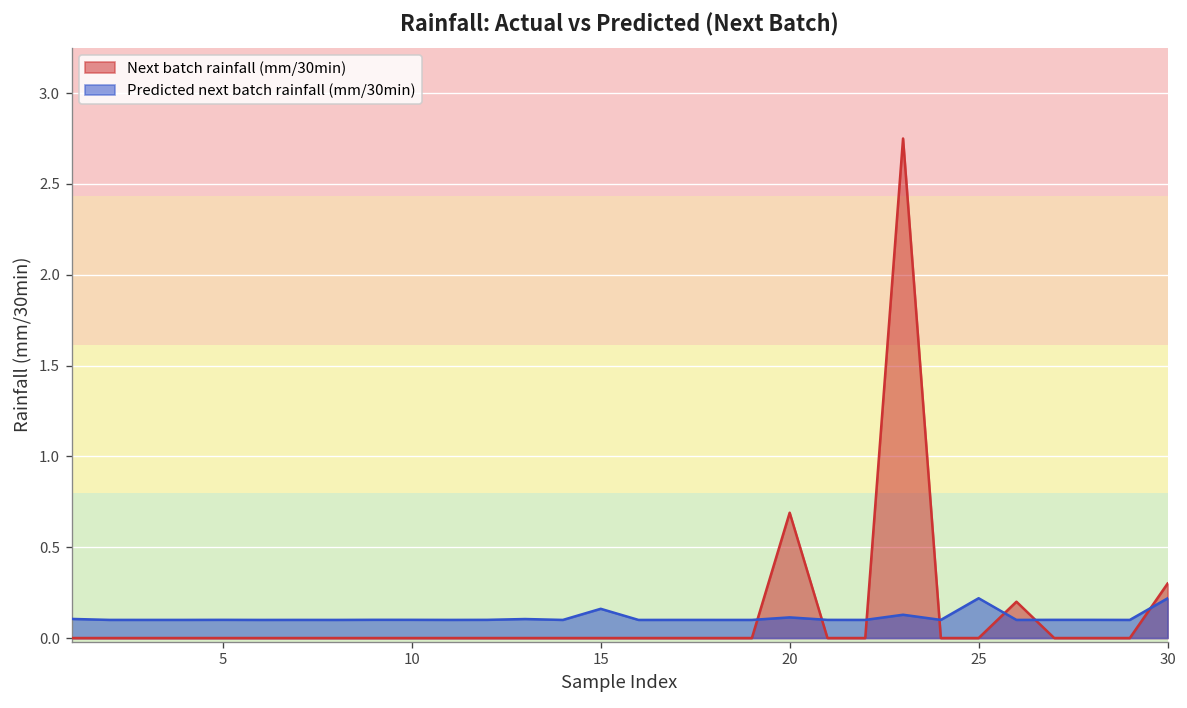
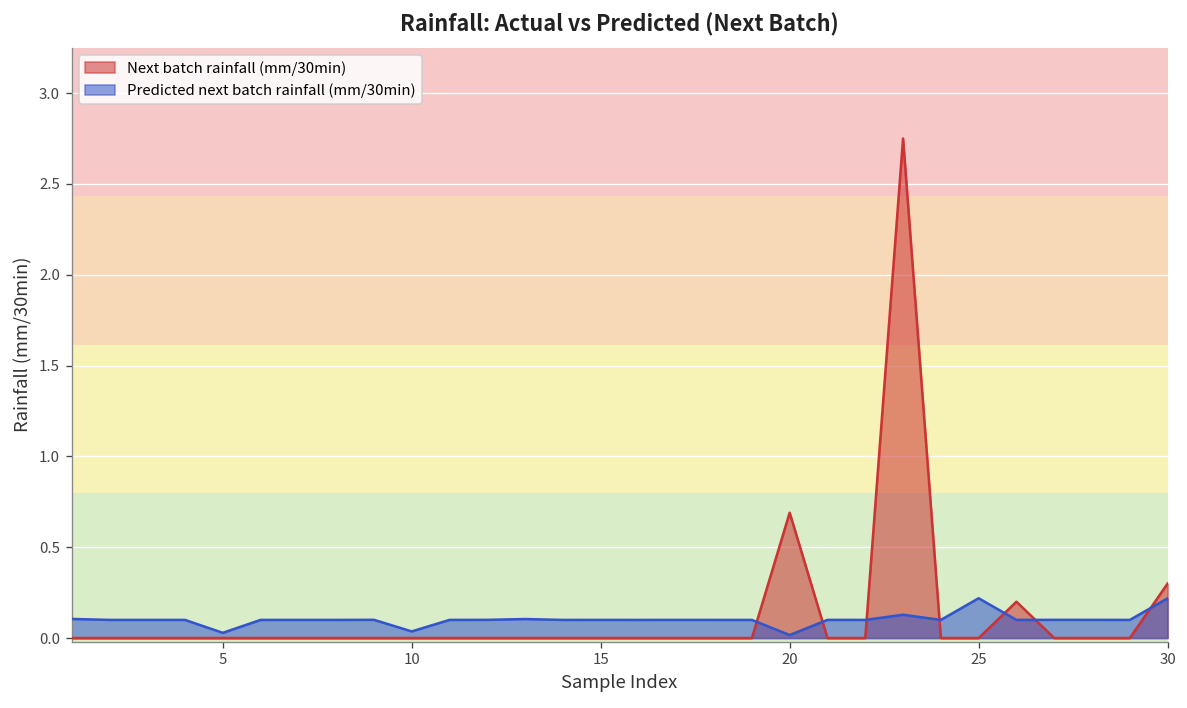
  {
    "Next batch rainfall (mm/30min)": {
      "5": 0.00,
      "10": 0.00,
      "15": 0.00,
      "20": 0.69,
      "25": 0.00,
      "30": 0.30
    },
    "Predicted next batch rainfall (mm/30min)": {
-     "5": 0.10,
-     "10": 0.10,
-     "15": 0.16,
-     "20": 0.11,
+     "5": 0.03,
+     "10": 0.04,
+     "15": 0.10,
+     "20": 0.02,
      "25": 0.22,
      "30": 0.22
    }
  }
